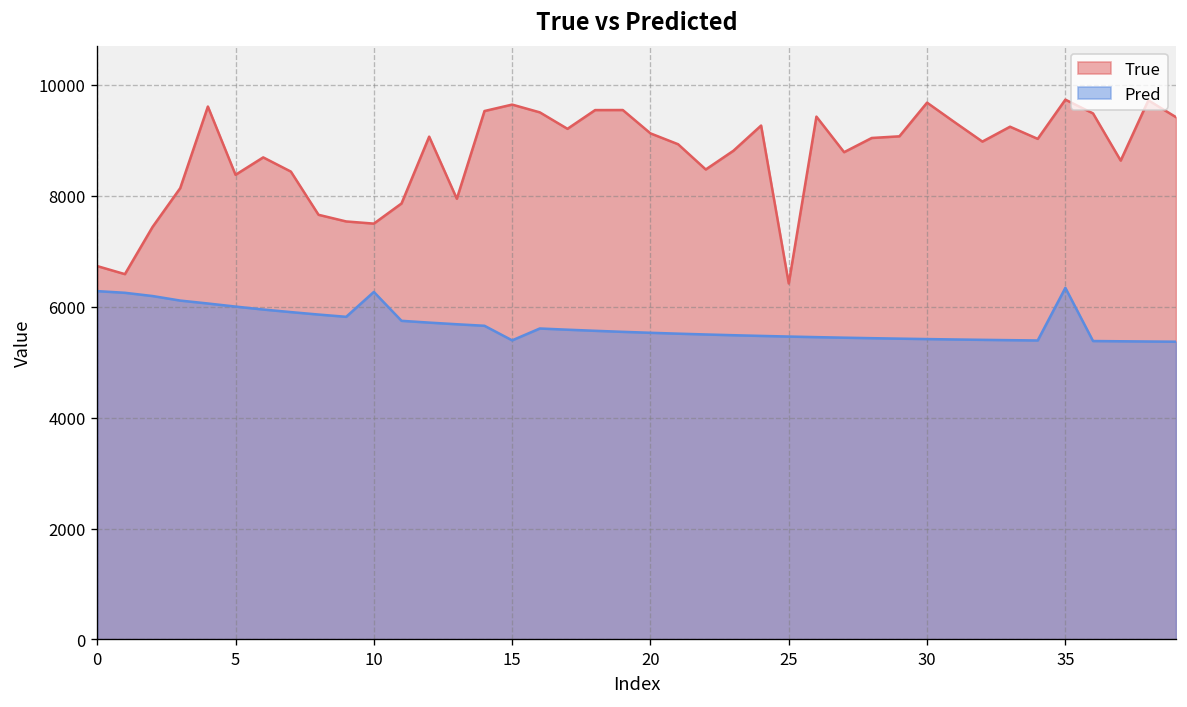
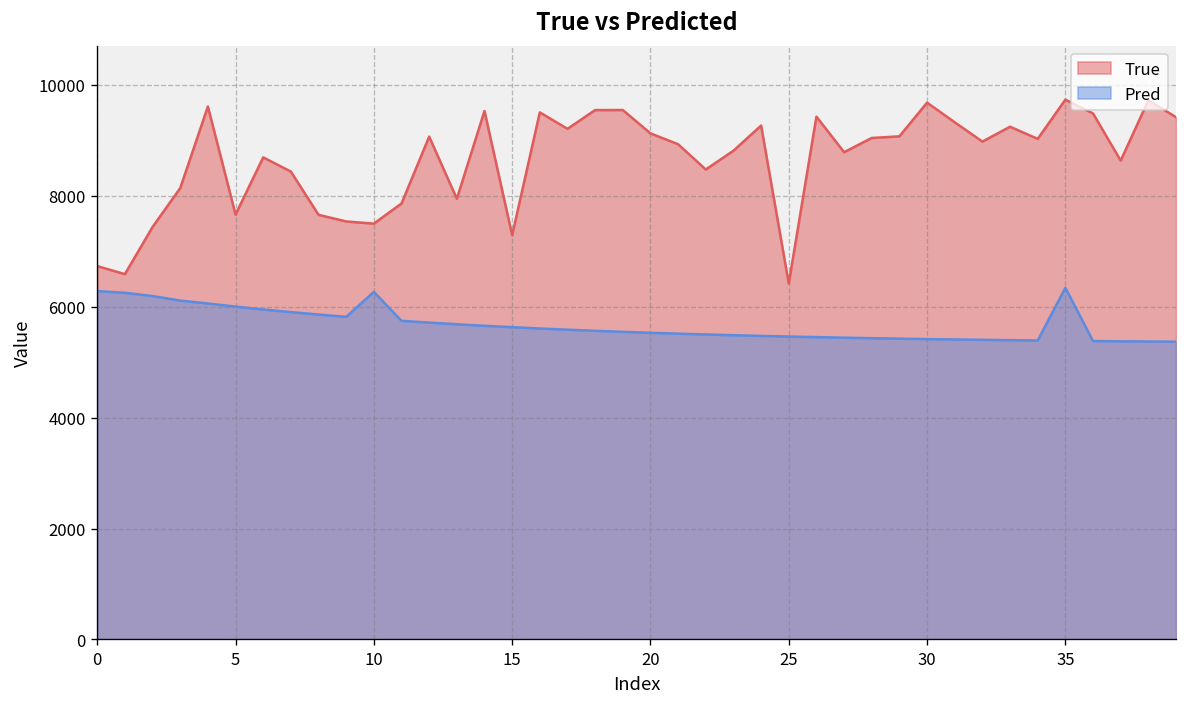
  {
    "True": {
      "0": 6700,
-     "5": 8400,
+     "5": 7700,
      "10": 7500,
-     "15": 9600,
+     "15": 7300,
      "20": 9100,
      "25": 6400,
      "30": 9700,
      "35": 9700
    },
    "Pred": {
      "0": 6300,
      "5": 6000,
      "10": 6300,
-     "15": 5400,
+     "15": 5600,
      "20": 5500,
      "25": 5500,
      "30": 5400,
      "35": 6300
    }
  }
